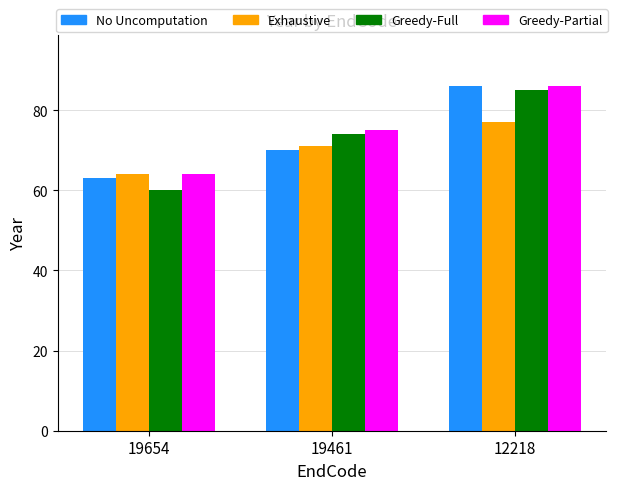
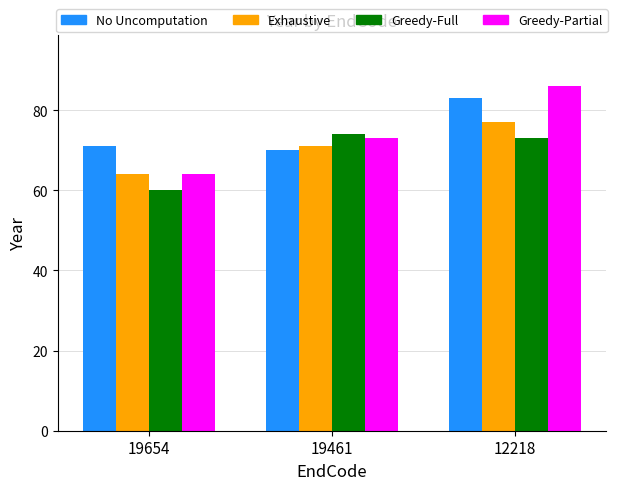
  {
    "No Uncomputation": {
-     "19654": 63,
+     "19654": 71,
      "19461": 70,
-     "12218": 86
+     "12218": 83
    },
    "Exhaustive": {
      "19654": 64,
      "19461": 71,
      "12218": 77
    },
    "Greedy-Full": {
      "19654": 60,
      "19461": 74,
-     "12218": 85
+     "12218": 73
    },
    "Greedy-Partial": {
      "19654": 64,
-     "19461": 75,
+     "19461": 73,
      "12218": 86
    }
  }
